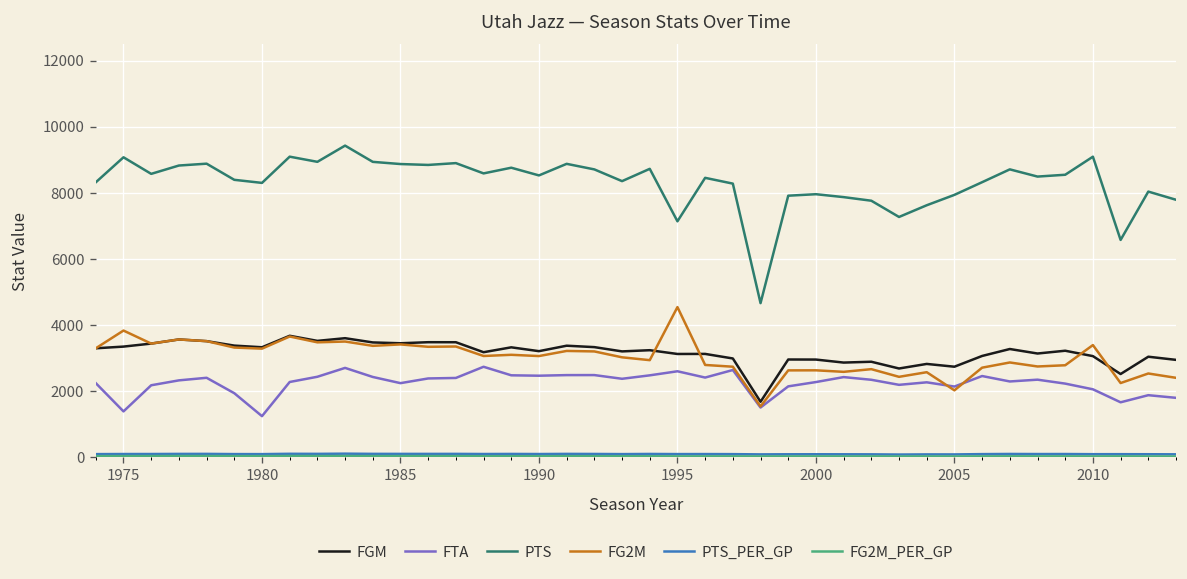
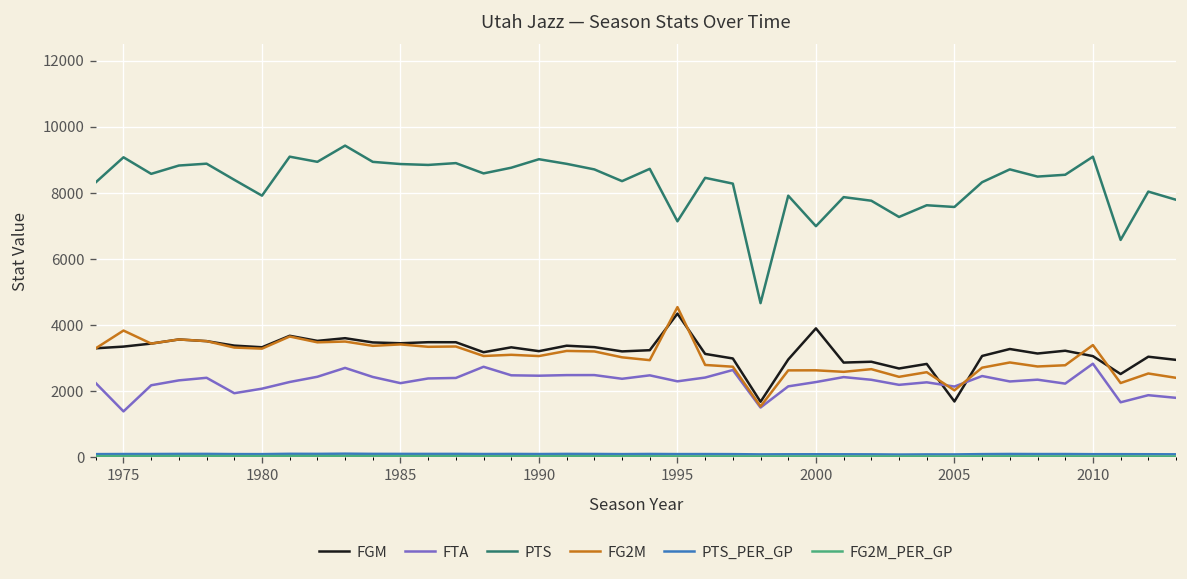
  {
    "FGM": {
      "1975": 3400,
      "1990": 3200,
-     "1995": 3100,
-     "2000": 3000,
-     "2005": 2700,
+     "1995": 4300,
+     "2000": 3900,
+     "2005": 1700,
      "2010": 3100
    },
    "FTA": {
      "1975": 1400,
-     "1980": 1200,
+     "1980": 2100,
      "1985": 2200,
      "1990": 2500,
-     "1995": 2600,
+     "1995": 2300,
      "2000": 2300,
      "2005": 2100,
-     "2010": 2100
+     "2010": 2800
    },
    "PTS": {
      "1975": 9100,
-     "1980": 8300,
+     "1980": 7900,
      "1985": 8900,
-     "1990": 8500,
+     "1990": 9000,
      "1995": 7100,
-     "2000": 8000,
-     "2005": 7900,
+     "2000": 7000,
+     "2005": 7600,
      "2010": 9100
    },
    "FG2M": {
      "1975": 3800,
      "1990": 3100,
      "1995": 4500,
      "2000": 2600,
      "2005": 2000,
      "2010": 3400
    }
  }
